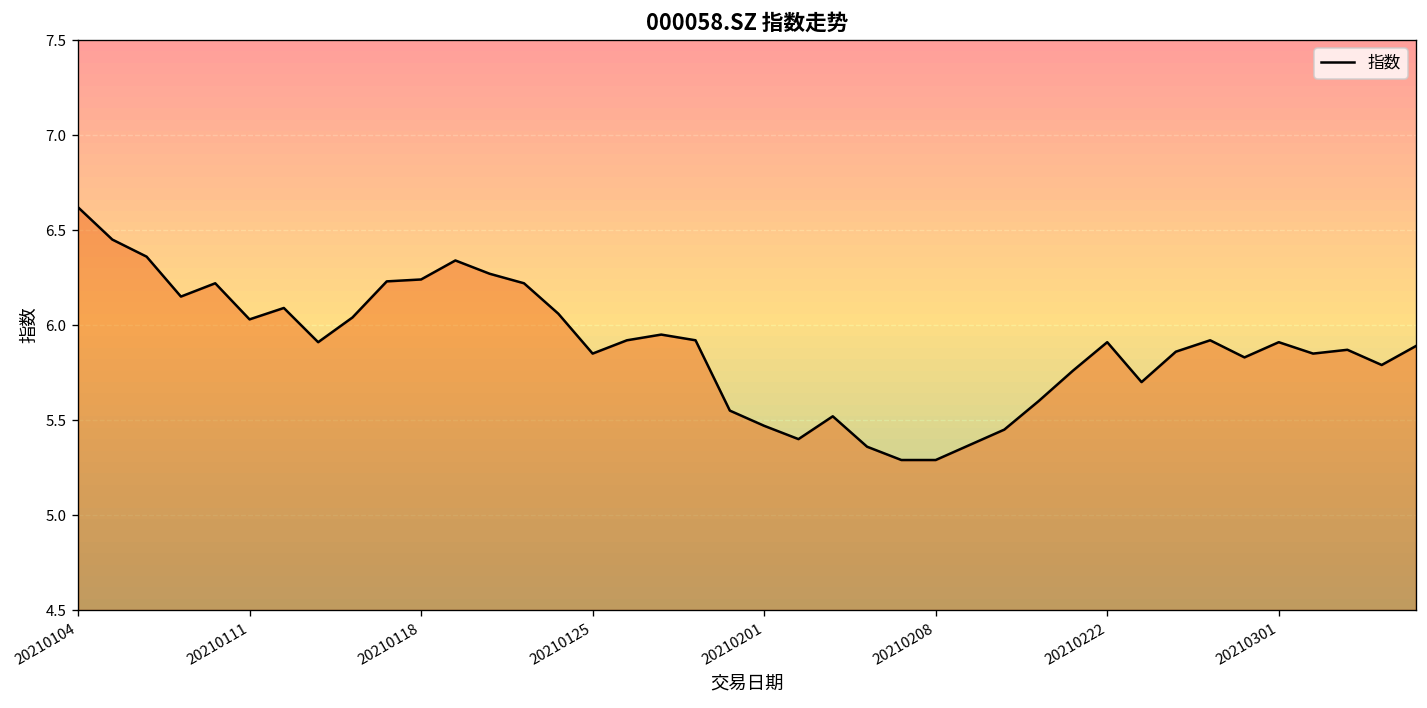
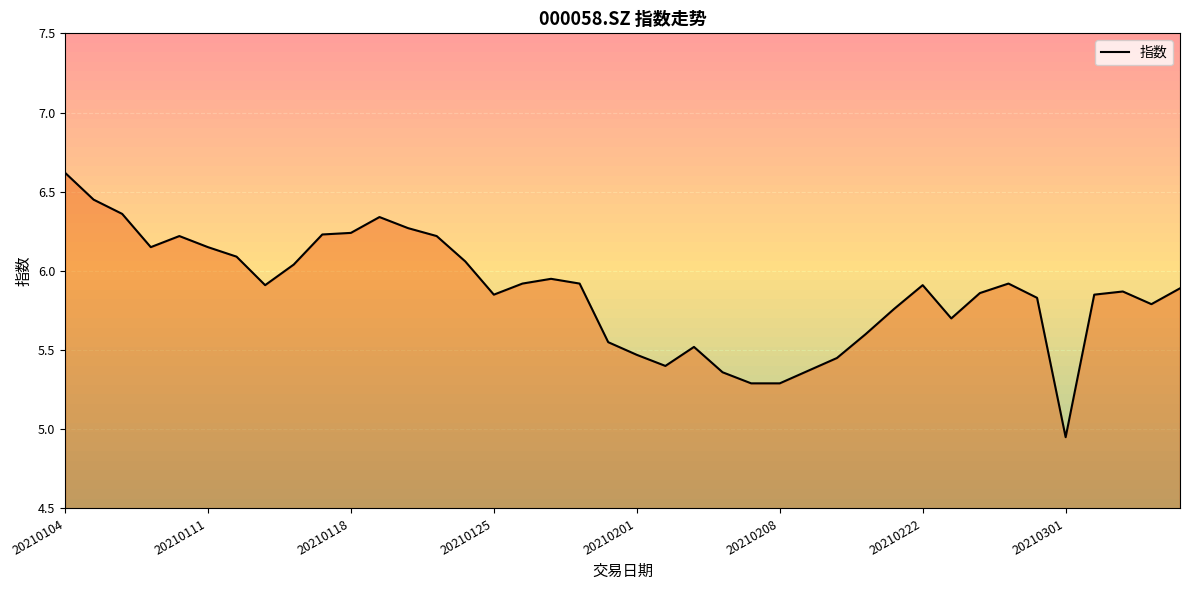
  {
    "指数": {
      "20210104": 6.62,
-     "20210111": 6.03,
+     "20210111": 6.15,
      "20210125": 5.85,
      "20210222": 5.91,
-     "20210301": 5.91
+     "20210301": 4.95
    }
  }
